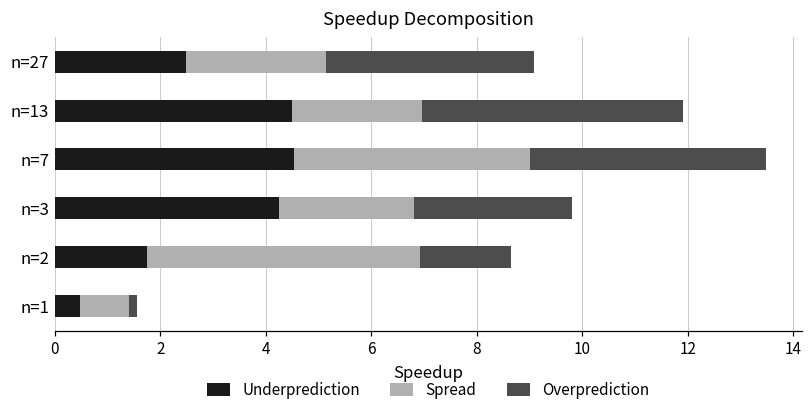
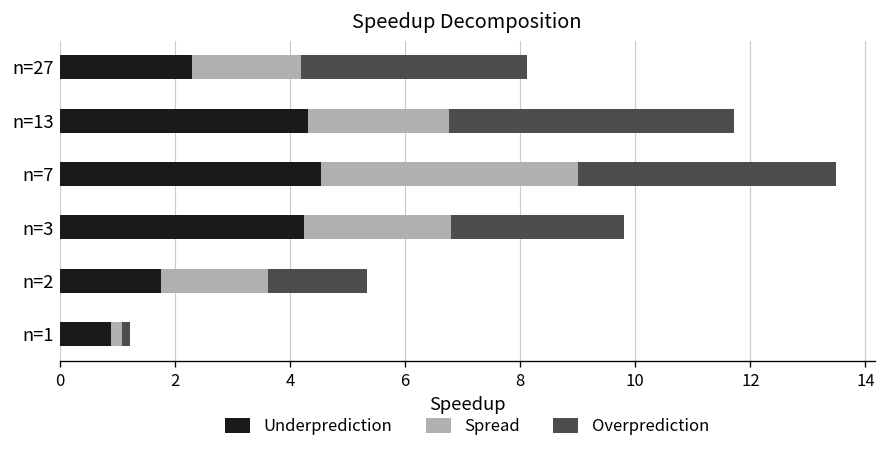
  {
    "Underprediction": {
-     "n=27": 2.5,
-     "n=13": 4.5,
+     "n=27": 2.3,
+     "n=13": 4.3,
      "n=7": 4.5,
      "n=3": 4.2,
      "n=2": 1.8,
-     "n=1": 0.5
+     "n=1": 0.9
    },
    "Spread": {
-     "n=27": 2.7,
+     "n=27": 1.9,
      "n=13": 2.5,
      "n=7": 4.5,
      "n=3": 2.6,
-     "n=2": 5.2,
-     "n=1": 0.9
+     "n=2": 1.9,
+     "n=1": 0.2
    },
    "Overprediction": {
      "n=27": 3.9,
      "n=13": 5.0,
      "n=7": 4.5,
      "n=3": 3.0,
      "n=2": 1.7,
      "n=1": 0.1
    }
  }
